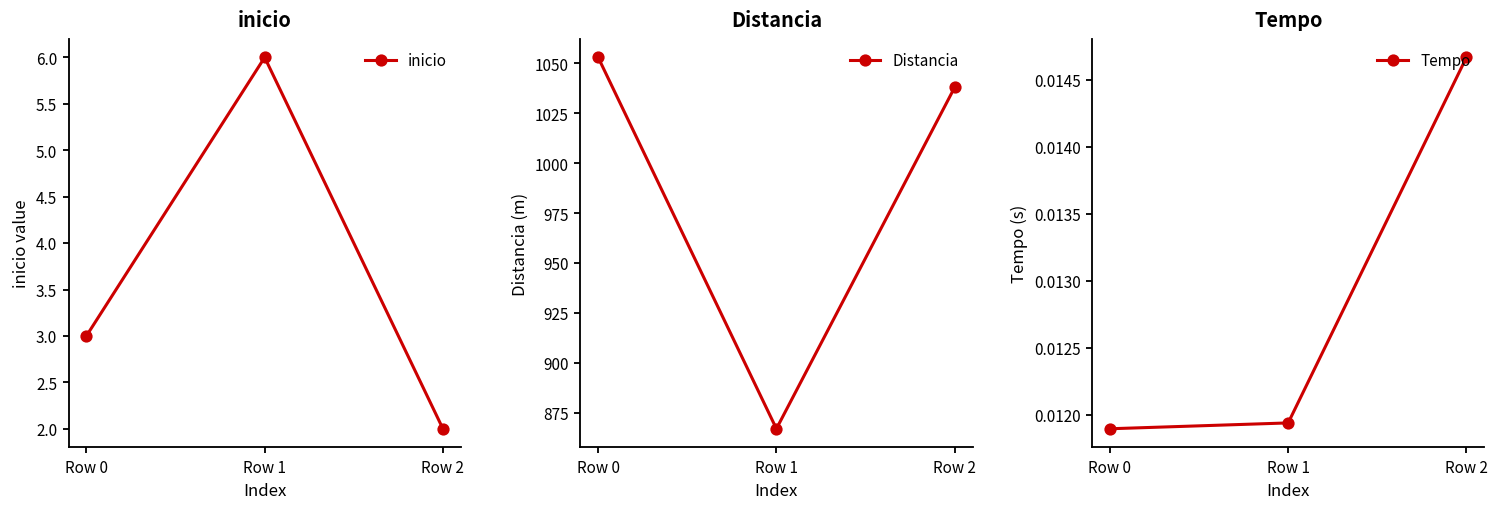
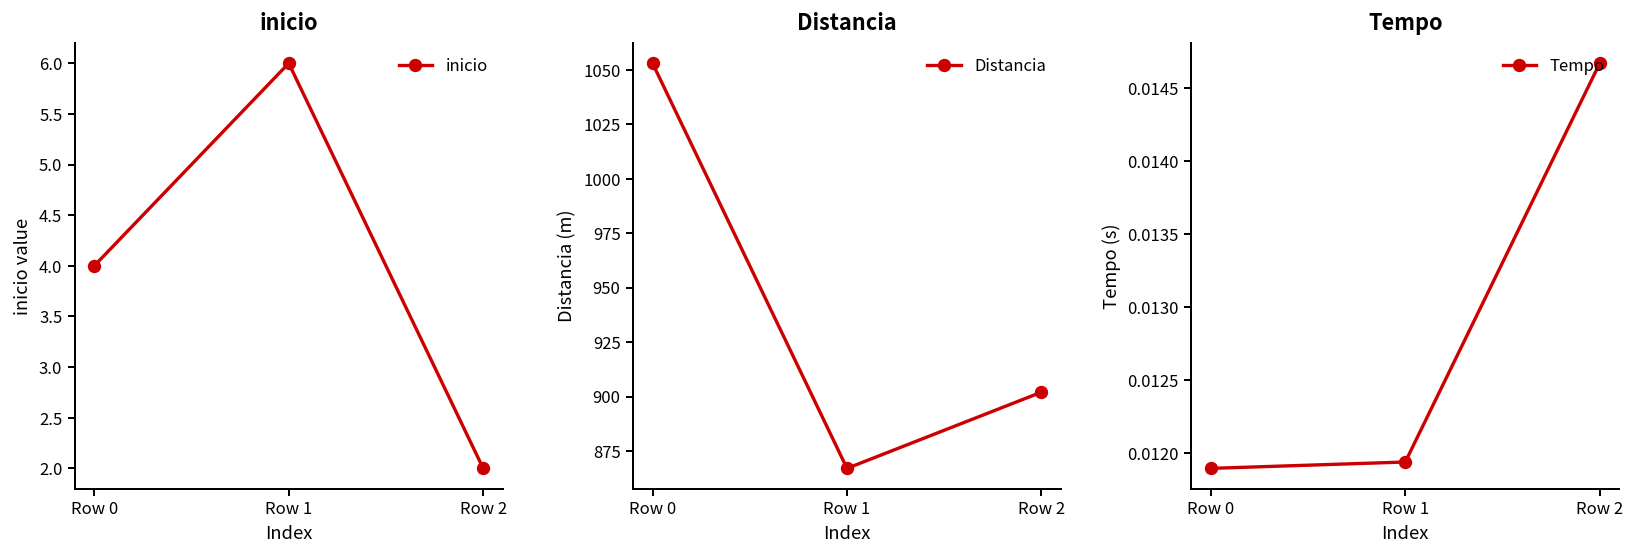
  {
    "inicio": {
-     "Row 0": 3,
+     "Row 0": 4,
      "Row 1": 6,
      "Row 2": 2
    },
    "Distancia": {
      "Row 0": 1053,
      "Row 1": 867,
-     "Row 2": 1038
+     "Row 2": 902
    },
    "Tempo": {
      "Row 0": 0.01189,
      "Row 1": 0.01194,
      "Row 2": 0.01467
    }
  }
